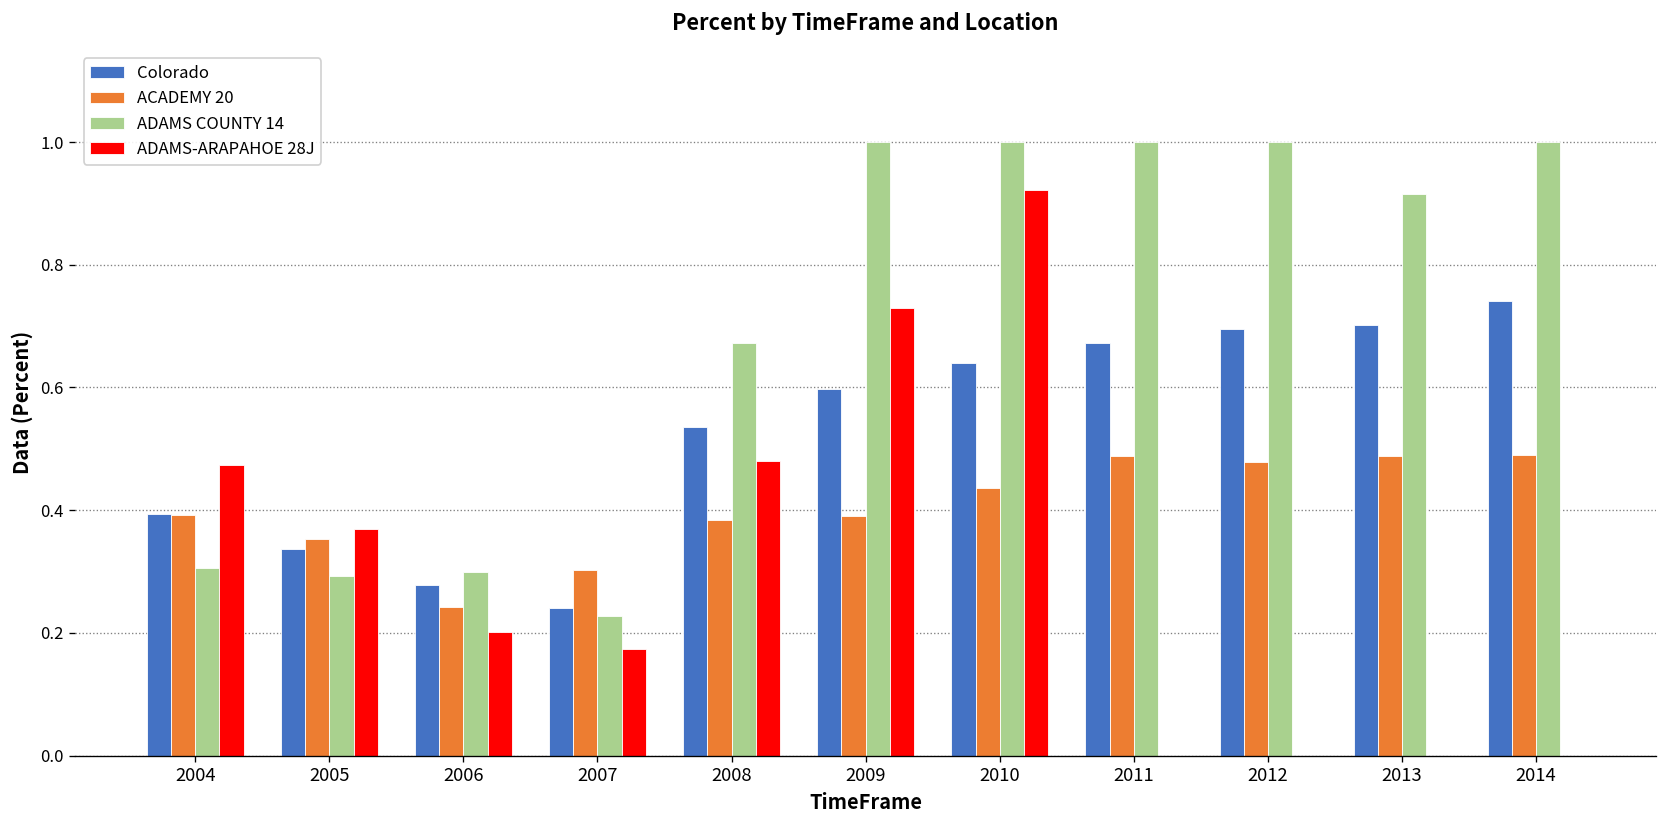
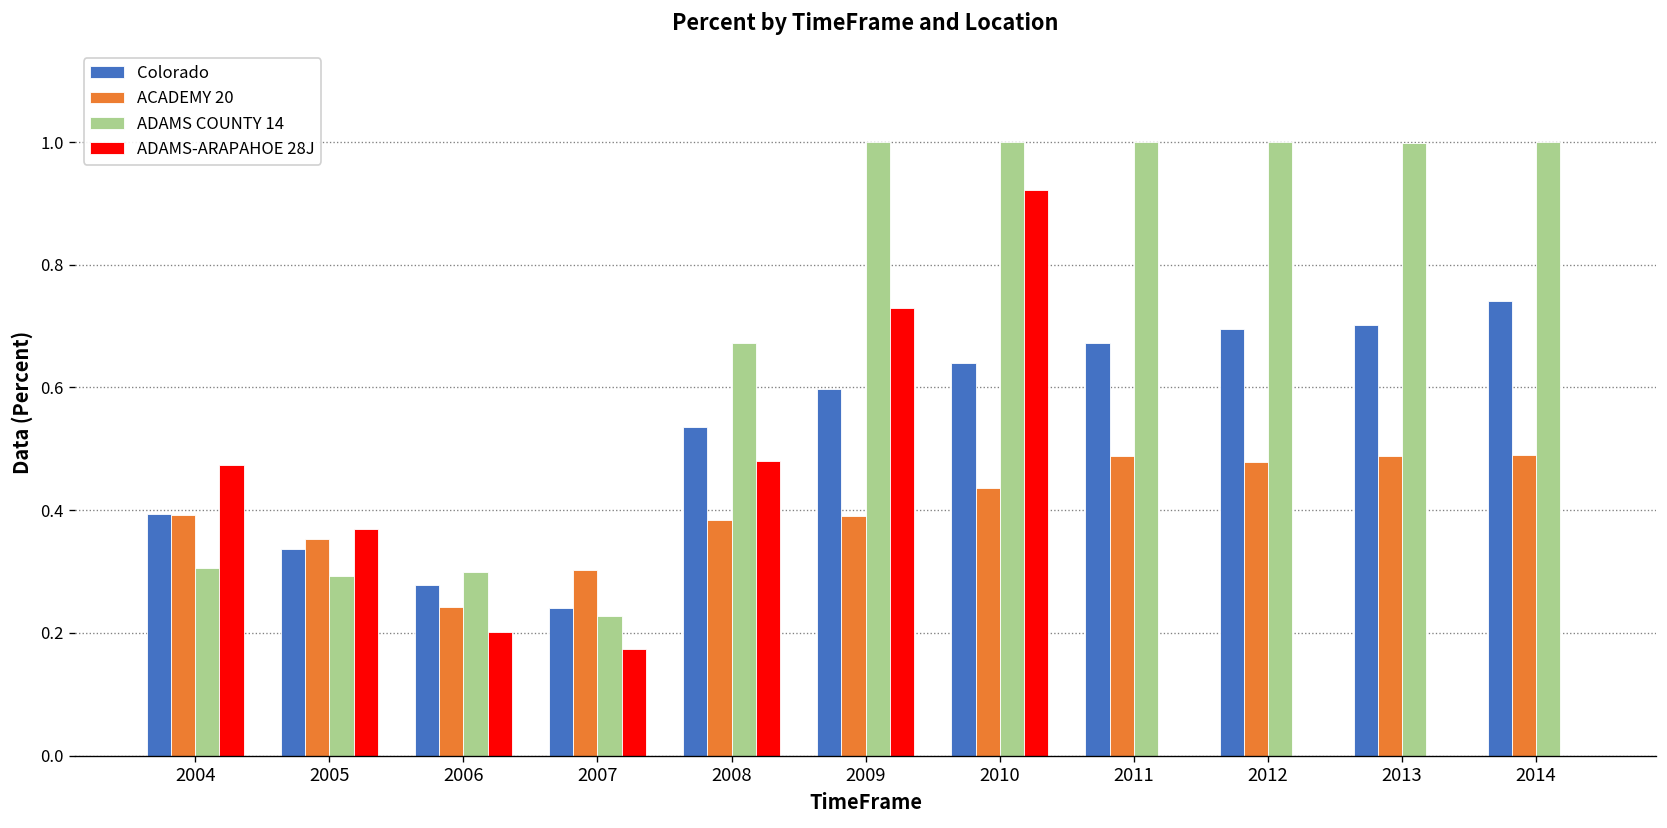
  {
    "Colorado": {
      "2004": 0.39,
      "2005": 0.34,
      "2006": 0.28,
      "2007": 0.24,
      "2008": 0.54,
      "2009": 0.60,
      "2010": 0.64,
      "2011": 0.67,
      "2012": 0.70,
      "2013": 0.70,
      "2014": 0.74
    },
    "ACADEMY 20": {
      "2004": 0.39,
      "2005": 0.35,
      "2006": 0.24,
      "2007": 0.30,
      "2008": 0.38,
      "2009": 0.39,
      "2010": 0.44,
      "2011": 0.49,
      "2012": 0.48,
      "2013": 0.49,
      "2014": 0.49
    },
    "ADAMS COUNTY 14": {
      "2004": 0.31,
      "2005": 0.29,
      "2006": 0.30,
      "2007": 0.23,
      "2008": 0.67,
      "2009": 1.00,
      "2010": 1.00,
      "2011": 1.00,
      "2012": 1.00,
-     "2013": 0.92,
+     "2013": 1.00,
      "2014": 1.00
    },
    "ADAMS-ARAPAHOE 28J": {
      "2004": 0.47,
      "2005": 0.37,
      "2006": 0.20,
      "2007": 0.17,
      "2008": 0.48,
      "2009": 0.73,
      "2010": 0.92,
      "2011": 0.00,
      "2012": 0.00,
      "2013": 0.00,
      "2014": 0.00
    }
  }
